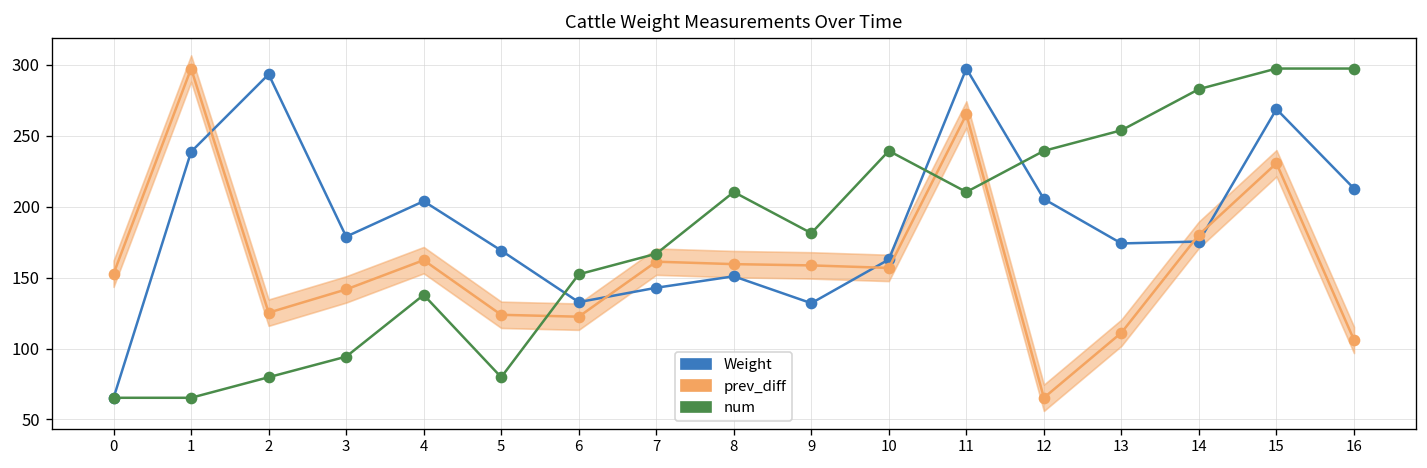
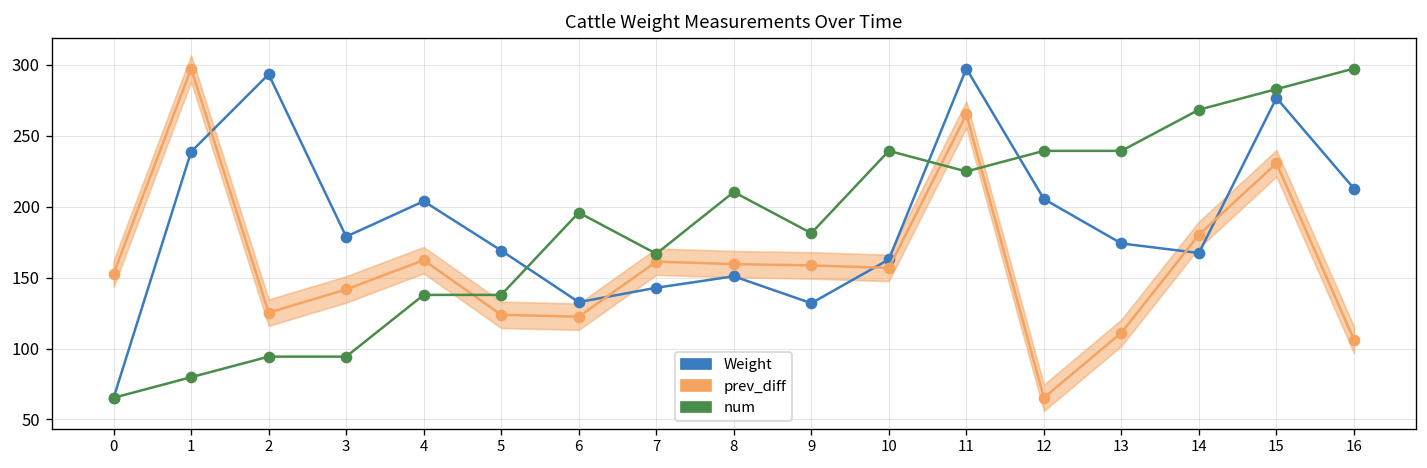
  {
    "Weight": {
      "1": 239,
      "2": 293,
      "3": 179,
      "4": 204,
      "5": 169,
      "7": 143,
      "8": 151,
      "9": 132,
      "10": 163,
      "11": 297,
      "12": 205,
      "13": 174,
-     "14": 175,
-     "15": 269,
+     "14": 167,
+     "15": 277,
      "16": 213
    },
    "num": {
-     "1": 65,
-     "2": 80,
+     "1": 80,
+     "2": 94,
      "3": 94,
      "4": 138,
-     "5": 80,
-     "6": 152,
+     "5": 138,
+     "6": 196,
      "7": 167,
      "8": 210,
      "9": 181,
      "10": 239,
-     "11": 210,
+     "11": 225,
      "12": 239,
-     "13": 254,
-     "14": 283,
-     "15": 297,
+     "13": 239,
+     "14": 268,
+     "15": 283,
      "16": 297
    }
  }
